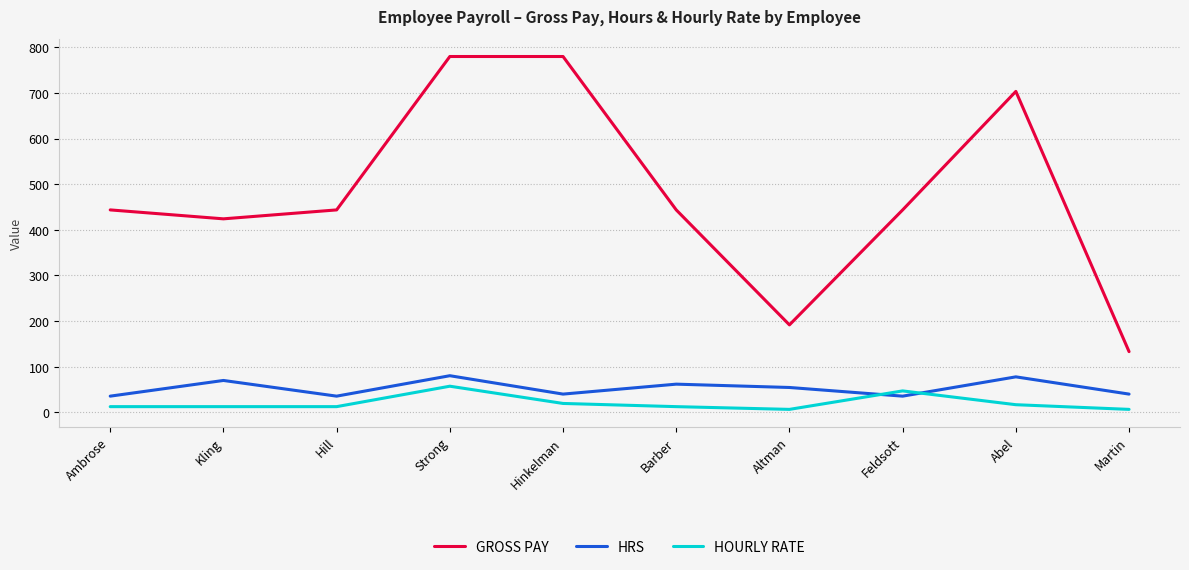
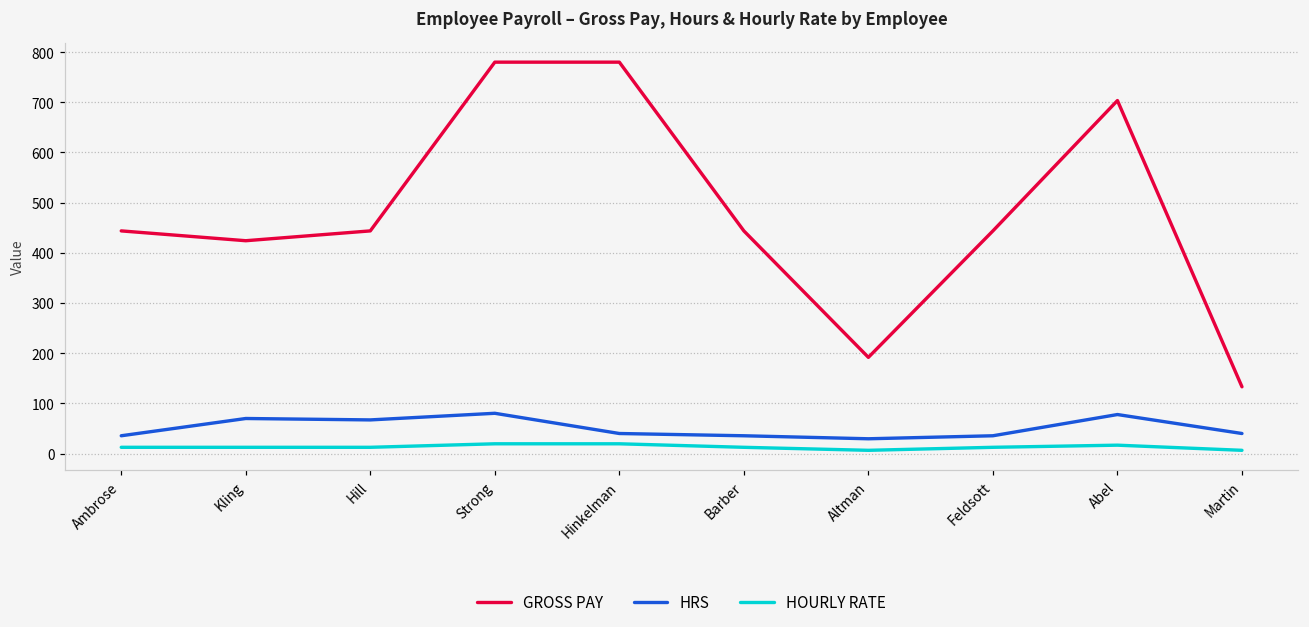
  {
    "GROSS PAY": {
      "Ambrose": 440,
      "Kling": 420,
      "Hill": 440,
      "Strong": 780,
      "Hinkelman": 780,
      "Barber": 440,
      "Altman": 190,
      "Feldsott": 440,
      "Abel": 700,
      "Martin": 130
    },
    "HRS": {
      "Ambrose": 40,
      "Kling": 70,
-     "Hill": 40,
+     "Hill": 70,
      "Strong": 80,
      "Hinkelman": 40,
-     "Barber": 60,
-     "Altman": 50,
+     "Barber": 40,
+     "Altman": 30,
      "Feldsott": 40,
      "Abel": 80,
      "Martin": 40
    },
    "HOURLY RATE": {
      "Ambrose": 10,
      "Kling": 10,
      "Hill": 10,
-     "Strong": 60,
+     "Strong": 20,
      "Hinkelman": 20,
      "Barber": 10,
      "Altman": 10,
-     "Feldsott": 50,
+     "Feldsott": 10,
      "Abel": 20,
      "Martin": 10
    }
  }
